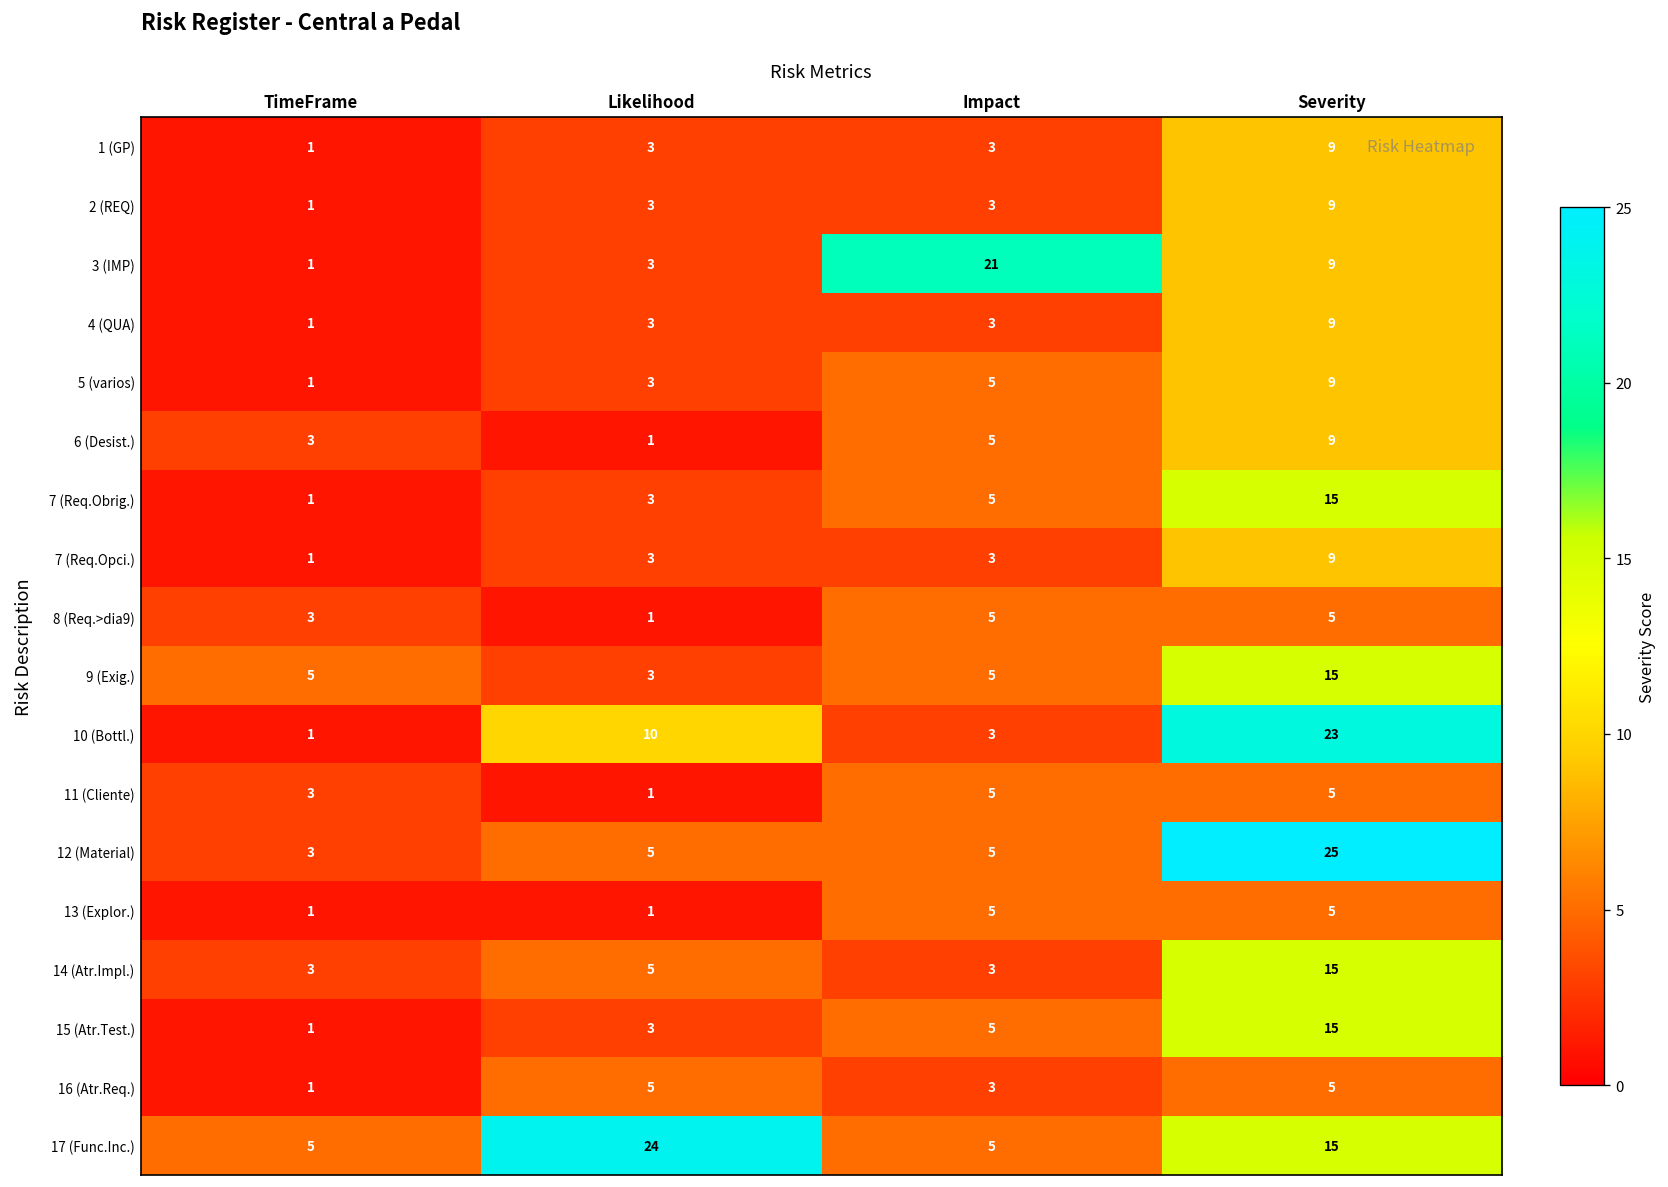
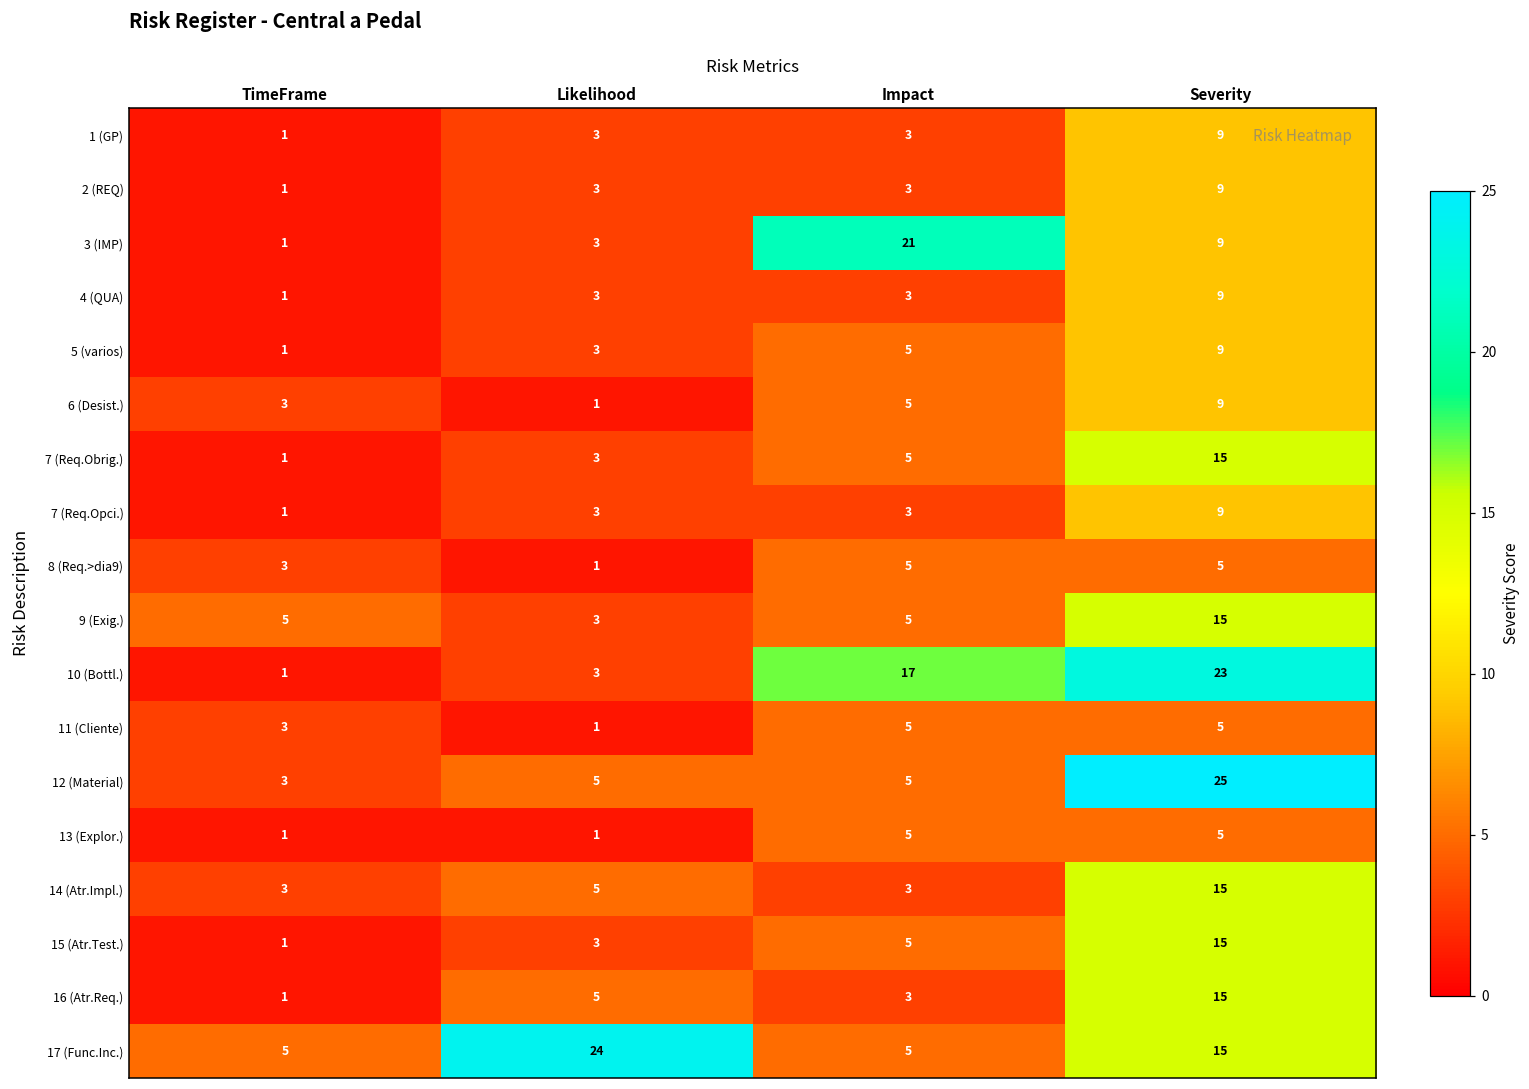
  {
    "1 (GP)": {
      "TimeFrame": 1,
      "Likelihood": 3,
      "Impact": 3
    },
    "2 (REQ)": {
      "TimeFrame": 1,
      "Likelihood": 3,
      "Impact": 3,
      "Severity": 9
    },
    "3 (IMP)": {
      "TimeFrame": 1,
      "Likelihood": 3,
      "Impact": 21,
      "Severity": 9
    },
    "4 (QUA)": {
      "TimeFrame": 1,
      "Likelihood": 3,
      "Impact": 3,
      "Severity": 9
    },
    "5 (varios)": {
      "TimeFrame": 1,
      "Likelihood": 3,
      "Impact": 5,
      "Severity": 9
    },
    "6 (Desist.)": {
      "TimeFrame": 3,
      "Likelihood": 1,
      "Impact": 5,
      "Severity": 9
    },
    "7 (Req.Obrig.)": {
      "TimeFrame": 1,
      "Likelihood": 3,
      "Impact": 5,
      "Severity": 15
    },
    "7 (Req.Opci.)": {
      "TimeFrame": 1,
      "Likelihood": 3,
      "Impact": 3,
      "Severity": 9
    },
    "8 (Req.>dia9)": {
      "TimeFrame": 3,
      "Likelihood": 1,
      "Impact": 5,
      "Severity": 5
    },
    "9 (Exig.)": {
      "TimeFrame": 5,
      "Likelihood": 3,
      "Impact": 5,
      "Severity": 15
    },
    "10 (Bottl.)": {
      "TimeFrame": 1,
-     "Likelihood": 10,
-     "Impact": 3,
+     "Likelihood": 3,
+     "Impact": 17,
      "Severity": 23
    },
    "11 (Cliente)": {
      "TimeFrame": 3,
      "Likelihood": 1,
      "Impact": 5,
      "Severity": 5
    },
    "12 (Material)": {
      "TimeFrame": 3,
      "Likelihood": 5,
      "Impact": 5,
      "Severity": 25
    },
    "13 (Explor.)": {
      "TimeFrame": 1,
      "Likelihood": 1,
      "Impact": 5,
      "Severity": 5
    },
    "14 (Atr.Impl.)": {
      "TimeFrame": 3,
      "Likelihood": 5,
      "Impact": 3,
      "Severity": 15
    },
    "15 (Atr.Test.)": {
      "TimeFrame": 1,
      "Likelihood": 3,
      "Impact": 5,
      "Severity": 15
    },
    "16 (Atr.Req.)": {
      "TimeFrame": 1,
      "Likelihood": 5,
      "Impact": 3,
-     "Severity": 5
+     "Severity": 15
    },
    "17 (Func.Inc.)": {
      "TimeFrame": 5,
      "Likelihood": 24,
      "Impact": 5,
      "Severity": 15
    }
  }
